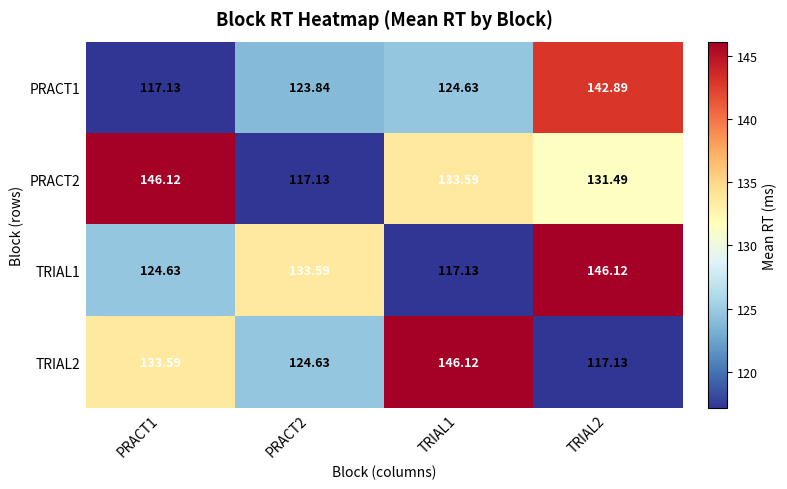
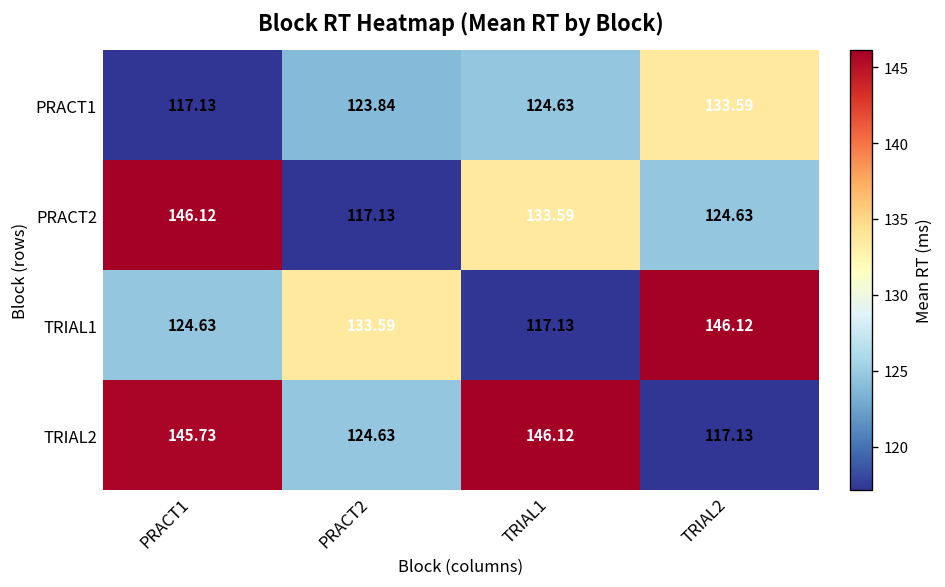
  {
    "PRACT1": {
      "PRACT1": 117.13,
      "PRACT2": 123.84,
      "TRIAL1": 124.63,
-     "TRIAL2": 142.89
+     "TRIAL2": 133.59
    },
    "PRACT2": {
      "PRACT1": 146.12,
      "PRACT2": 117.13,
      "TRIAL1": 133.59,
-     "TRIAL2": 131.49
+     "TRIAL2": 124.63
    },
    "TRIAL1": {
      "PRACT1": 124.63,
      "PRACT2": 133.59,
      "TRIAL1": 117.13,
      "TRIAL2": 146.12
    },
    "TRIAL2": {
-     "PRACT1": 133.59,
+     "PRACT1": 145.73,
      "PRACT2": 124.63,
      "TRIAL1": 146.12,
      "TRIAL2": 117.13
    }
  }
